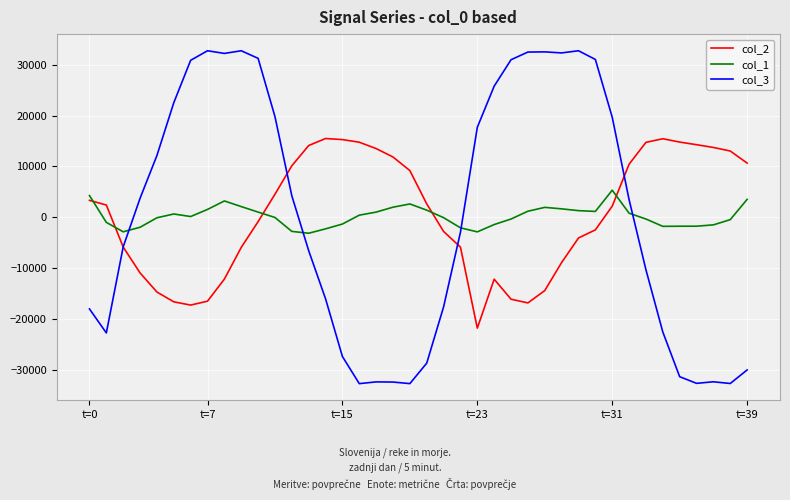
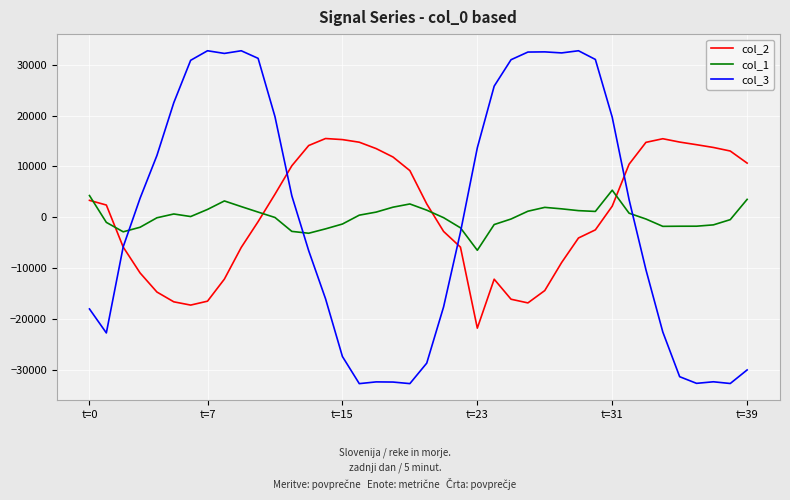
  {
    "col_2": {
      "t=0": 3000,
      "t=7": -16000,
      "t=15": 15000,
      "t=23": -22000,
      "t=31": 2000,
      "t=39": 11000
    },
    "col_1": {
      "t=0": 4000,
      "t=7": 2000,
      "t=15": -1000,
-     "t=23": -3000,
+     "t=23": -6000,
      "t=31": 5000,
      "t=39": 4000
    },
    "col_3": {
      "t=0": -18000,
      "t=7": 33000,
      "t=15": -27000,
-     "t=23": 18000,
+     "t=23": 14000,
      "t=31": 20000,
      "t=39": -30000
    }
  }
